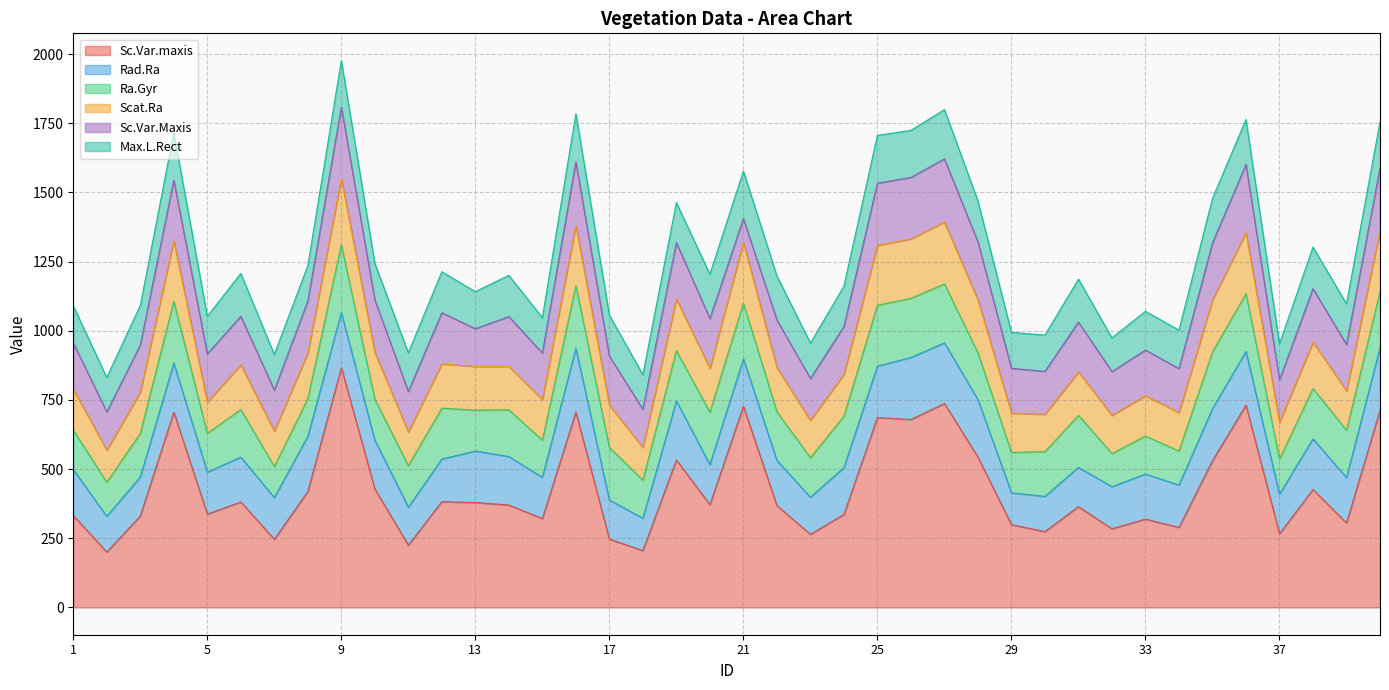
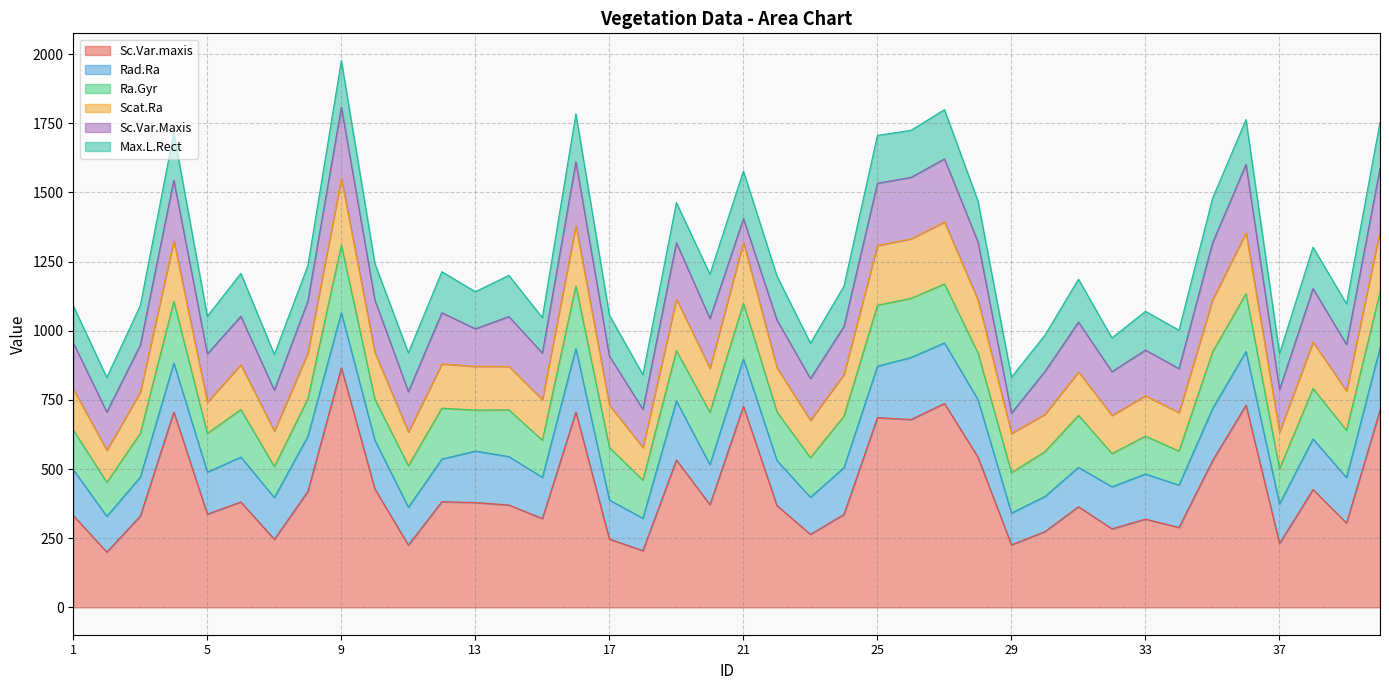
  {
    "Sc.Var.maxis": {
      "1": 330,
      "5": 340,
      "9": 870,
      "13": 380,
      "17": 250,
      "21": 730,
      "25": 690,
-     "29": 300,
+     "29": 230,
      "33": 320,
-     "37": 270
+     "37": 230
    },
    "Scat.Ra": {
      "1": 150,
      "5": 110,
      "9": 240,
      "13": 160,
      "17": 150,
      "21": 220,
      "25": 220,
      "29": 140,
      "33": 150,
      "37": 130
    },
    "Sc.Var.Maxis": {
      "1": 170,
      "5": 170,
      "9": 260,
      "13": 140,
      "17": 180,
      "21": 90,
      "25": 230,
-     "29": 160,
+     "29": 70,
      "33": 170,
      "37": 150
    }
  }
